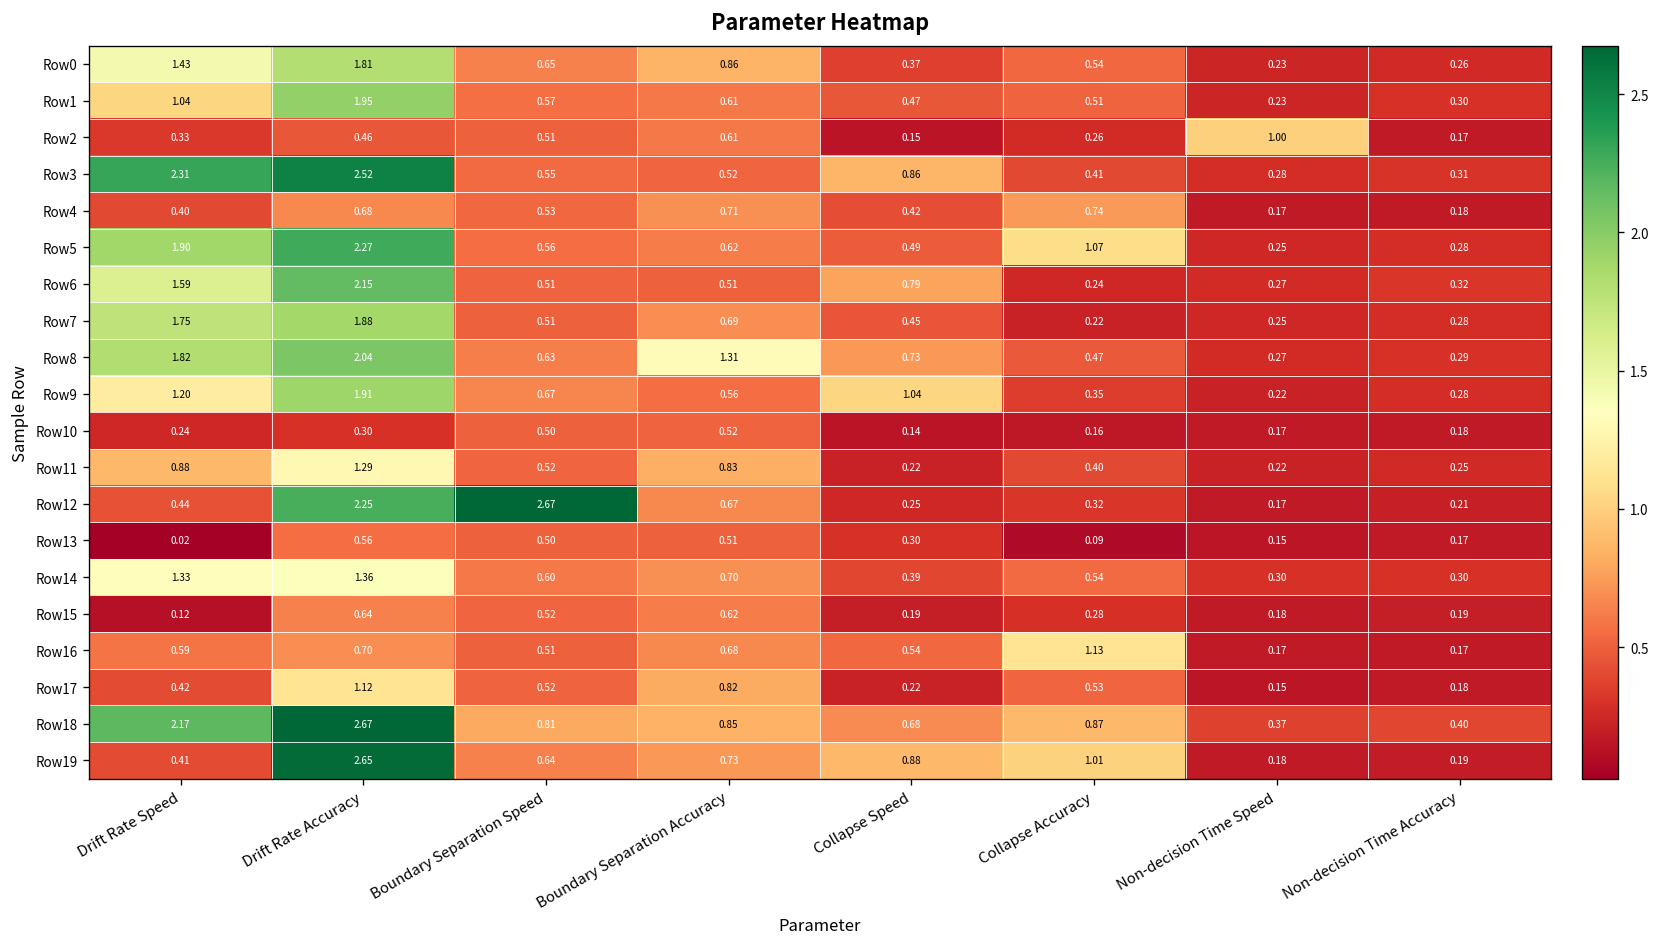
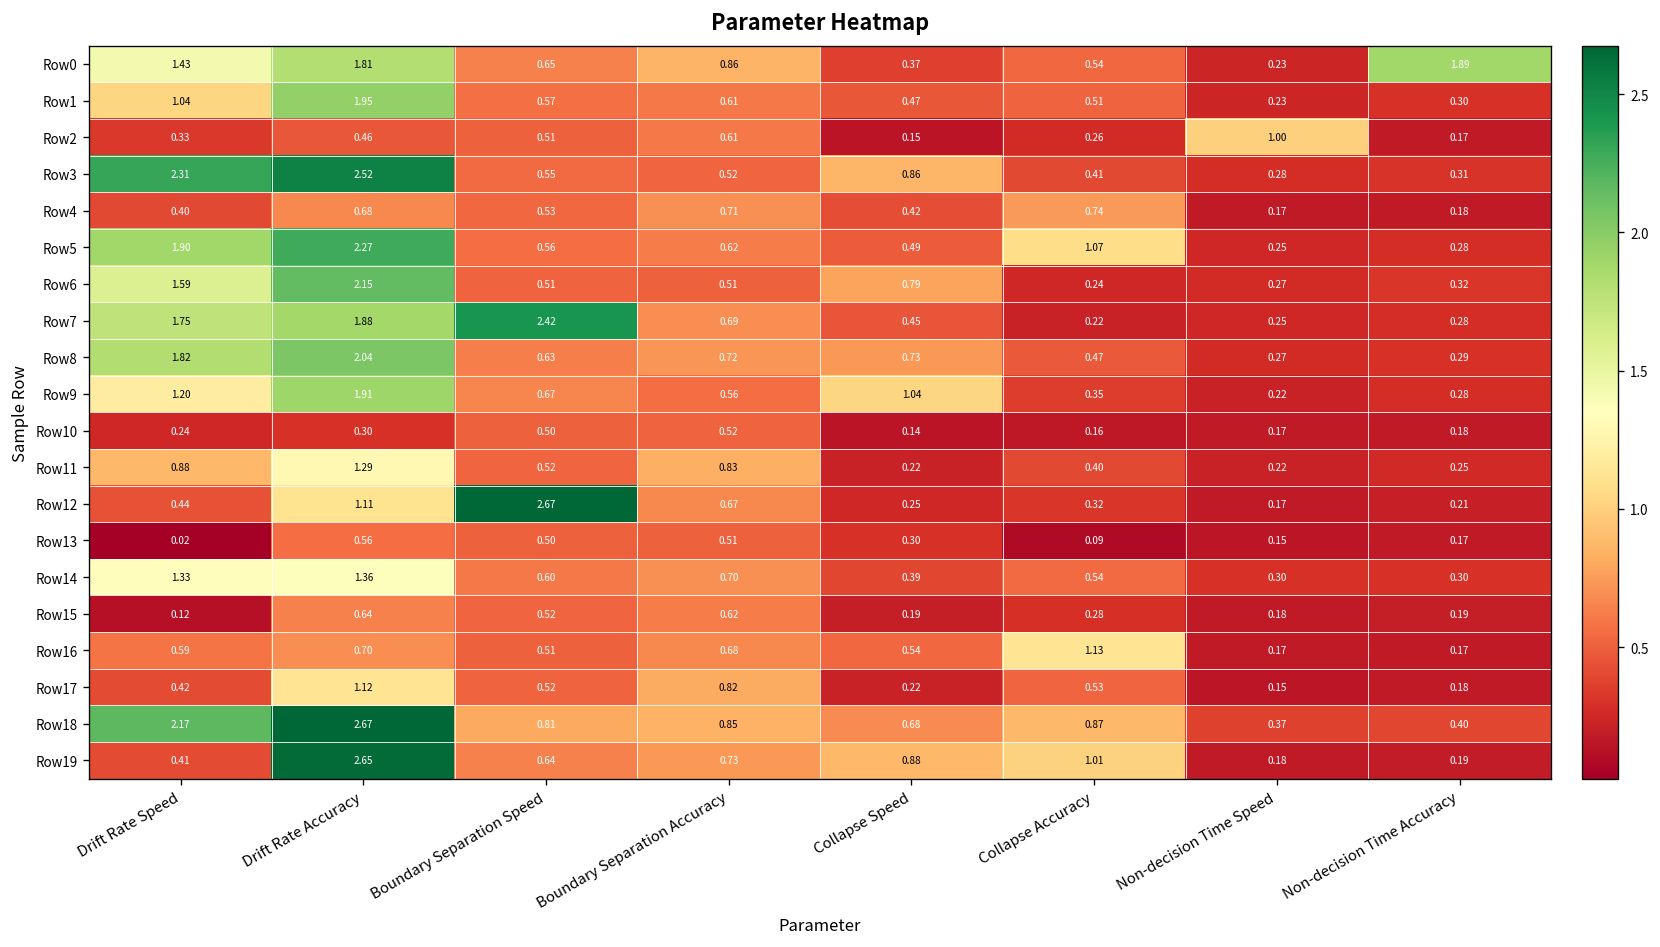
  {
    "Row0": {
      "Drift Rate Speed": 1.43,
      "Drift Rate Accuracy": 1.81,
      "Boundary Separation Speed": 0.65,
      "Boundary Separation Accuracy": 0.86,
      "Collapse Speed": 0.37,
      "Collapse Accuracy": 0.54,
      "Non-decision Time Speed": 0.23,
-     "Non-decision Time Accuracy": 0.26
+     "Non-decision Time Accuracy": 1.89
    },
    "Row1": {
      "Drift Rate Speed": 1.04,
      "Drift Rate Accuracy": 1.95,
      "Boundary Separation Speed": 0.57,
      "Boundary Separation Accuracy": 0.61,
      "Collapse Speed": 0.47,
      "Collapse Accuracy": 0.51,
      "Non-decision Time Speed": 0.23,
      "Non-decision Time Accuracy": 0.30
    },
    "Row2": {
      "Drift Rate Speed": 0.33,
      "Drift Rate Accuracy": 0.46,
      "Boundary Separation Speed": 0.51,
      "Boundary Separation Accuracy": 0.61,
      "Collapse Speed": 0.15,
      "Collapse Accuracy": 0.26,
      "Non-decision Time Speed": 1.00,
      "Non-decision Time Accuracy": 0.17
    },
    "Row3": {
      "Drift Rate Speed": 2.31,
      "Drift Rate Accuracy": 2.52,
      "Boundary Separation Speed": 0.55,
      "Boundary Separation Accuracy": 0.52,
      "Collapse Speed": 0.86,
      "Collapse Accuracy": 0.41,
      "Non-decision Time Speed": 0.28,
      "Non-decision Time Accuracy": 0.31
    },
    "Row4": {
      "Drift Rate Speed": 0.40,
      "Drift Rate Accuracy": 0.68,
      "Boundary Separation Speed": 0.53,
      "Boundary Separation Accuracy": 0.71,
      "Collapse Speed": 0.42,
      "Collapse Accuracy": 0.74,
      "Non-decision Time Speed": 0.17,
      "Non-decision Time Accuracy": 0.18
    },
    "Row5": {
      "Drift Rate Speed": 1.90,
      "Drift Rate Accuracy": 2.27,
      "Boundary Separation Speed": 0.56,
      "Boundary Separation Accuracy": 0.62,
      "Collapse Speed": 0.49,
      "Collapse Accuracy": 1.07,
      "Non-decision Time Speed": 0.25,
      "Non-decision Time Accuracy": 0.28
    },
    "Row6": {
      "Drift Rate Speed": 1.59,
      "Drift Rate Accuracy": 2.15,
      "Boundary Separation Speed": 0.51,
      "Boundary Separation Accuracy": 0.51,
      "Collapse Speed": 0.79,
      "Collapse Accuracy": 0.24,
      "Non-decision Time Speed": 0.27,
      "Non-decision Time Accuracy": 0.32
    },
    "Row7": {
      "Drift Rate Speed": 1.75,
      "Drift Rate Accuracy": 1.88,
-     "Boundary Separation Speed": 0.51,
+     "Boundary Separation Speed": 2.42,
      "Boundary Separation Accuracy": 0.69,
      "Collapse Speed": 0.45,
      "Collapse Accuracy": 0.22,
      "Non-decision Time Speed": 0.25,
      "Non-decision Time Accuracy": 0.28
    },
    "Row8": {
      "Drift Rate Speed": 1.82,
      "Drift Rate Accuracy": 2.04,
      "Boundary Separation Speed": 0.63,
-     "Boundary Separation Accuracy": 1.31,
+     "Boundary Separation Accuracy": 0.72,
      "Collapse Speed": 0.73,
      "Collapse Accuracy": 0.47,
      "Non-decision Time Speed": 0.27,
      "Non-decision Time Accuracy": 0.29
    },
    "Row9": {
      "Drift Rate Speed": 1.20,
      "Drift Rate Accuracy": 1.91,
      "Boundary Separation Speed": 0.67,
      "Boundary Separation Accuracy": 0.56,
      "Collapse Speed": 1.04,
      "Collapse Accuracy": 0.35,
      "Non-decision Time Speed": 0.22,
      "Non-decision Time Accuracy": 0.28
    },
    "Row10": {
      "Drift Rate Speed": 0.24,
      "Drift Rate Accuracy": 0.30,
      "Boundary Separation Speed": 0.50,
      "Boundary Separation Accuracy": 0.52,
      "Collapse Speed": 0.14,
      "Collapse Accuracy": 0.16,
      "Non-decision Time Speed": 0.17,
      "Non-decision Time Accuracy": 0.18
    },
    "Row11": {
      "Drift Rate Speed": 0.88,
      "Drift Rate Accuracy": 1.29,
      "Boundary Separation Speed": 0.52,
      "Boundary Separation Accuracy": 0.83,
      "Collapse Speed": 0.22,
      "Collapse Accuracy": 0.40,
      "Non-decision Time Speed": 0.22,
      "Non-decision Time Accuracy": 0.25
    },
    "Row12": {
      "Drift Rate Speed": 0.44,
-     "Drift Rate Accuracy": 2.25,
+     "Drift Rate Accuracy": 1.11,
      "Boundary Separation Speed": 2.67,
      "Boundary Separation Accuracy": 0.67,
      "Collapse Speed": 0.25,
      "Collapse Accuracy": 0.32,
      "Non-decision Time Speed": 0.17,
      "Non-decision Time Accuracy": 0.21
    },
    "Row13": {
      "Drift Rate Speed": 0.02,
      "Drift Rate Accuracy": 0.56,
      "Boundary Separation Speed": 0.50,
      "Boundary Separation Accuracy": 0.51,
      "Collapse Speed": 0.30,
      "Collapse Accuracy": 0.09,
      "Non-decision Time Speed": 0.15,
      "Non-decision Time Accuracy": 0.17
    },
    "Row14": {
      "Drift Rate Speed": 1.33,
      "Drift Rate Accuracy": 1.36,
      "Boundary Separation Speed": 0.60,
      "Boundary Separation Accuracy": 0.70,
      "Collapse Speed": 0.39,
      "Collapse Accuracy": 0.54,
      "Non-decision Time Speed": 0.30,
      "Non-decision Time Accuracy": 0.30
    },
    "Row15": {
      "Drift Rate Speed": 0.12,
      "Drift Rate Accuracy": 0.64,
      "Boundary Separation Speed": 0.52,
      "Boundary Separation Accuracy": 0.62,
      "Collapse Speed": 0.19,
      "Collapse Accuracy": 0.28,
      "Non-decision Time Speed": 0.18,
      "Non-decision Time Accuracy": 0.19
    },
    "Row16": {
      "Drift Rate Speed": 0.59,
      "Drift Rate Accuracy": 0.70,
      "Boundary Separation Speed": 0.51,
      "Boundary Separation Accuracy": 0.68,
      "Collapse Speed": 0.54,
      "Collapse Accuracy": 1.13,
      "Non-decision Time Speed": 0.17,
      "Non-decision Time Accuracy": 0.17
    },
    "Row17": {
      "Drift Rate Speed": 0.42,
      "Drift Rate Accuracy": 1.12,
      "Boundary Separation Speed": 0.52,
      "Boundary Separation Accuracy": 0.82,
      "Collapse Speed": 0.22,
      "Collapse Accuracy": 0.53,
      "Non-decision Time Speed": 0.15,
      "Non-decision Time Accuracy": 0.18
    },
    "Row18": {
      "Drift Rate Speed": 2.17,
      "Drift Rate Accuracy": 2.67,
      "Boundary Separation Speed": 0.81,
      "Boundary Separation Accuracy": 0.85,
      "Collapse Speed": 0.68,
      "Collapse Accuracy": 0.87,
      "Non-decision Time Speed": 0.37,
      "Non-decision Time Accuracy": 0.40
    },
    "Row19": {
      "Drift Rate Speed": 0.41,
      "Drift Rate Accuracy": 2.65,
      "Boundary Separation Speed": 0.64,
      "Boundary Separation Accuracy": 0.73,
      "Collapse Speed": 0.88,
      "Collapse Accuracy": 1.01,
      "Non-decision Time Speed": 0.18,
      "Non-decision Time Accuracy": 0.19
    }
  }
